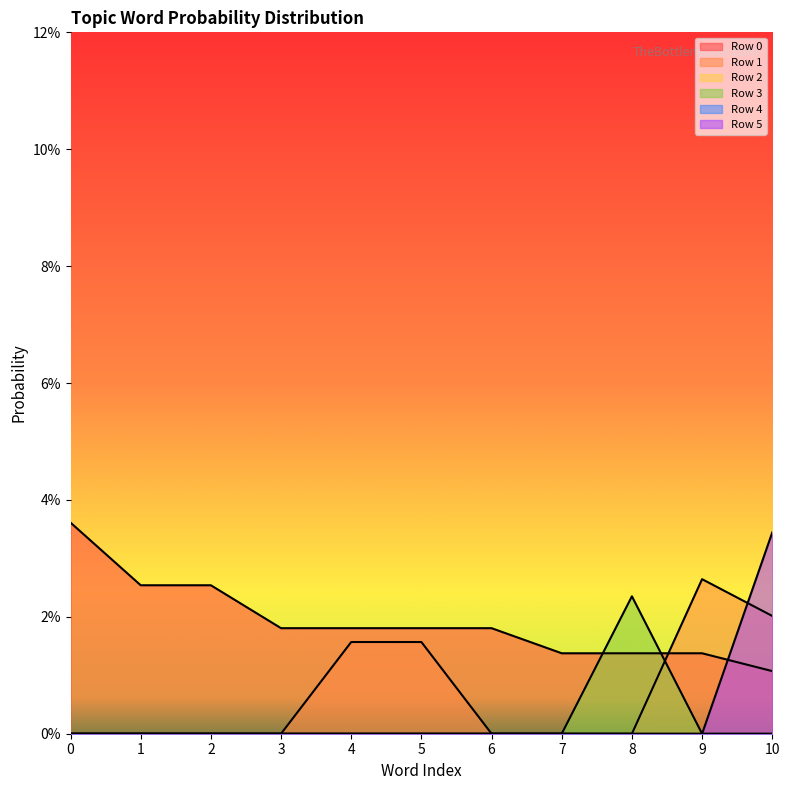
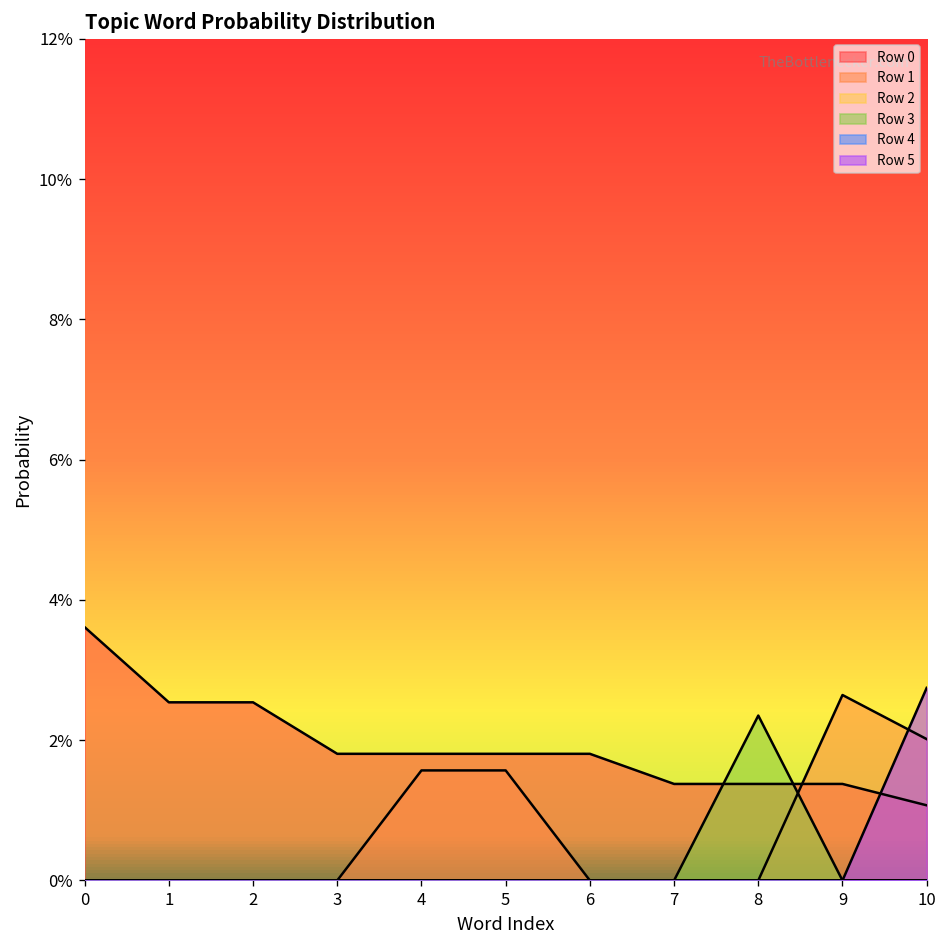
  {
    "Row 3": {
      "8": "2.4%"
    },
    "Row 5": {
-     "10": "3.4%"
+     "10": "2.7%"
    }
  }
